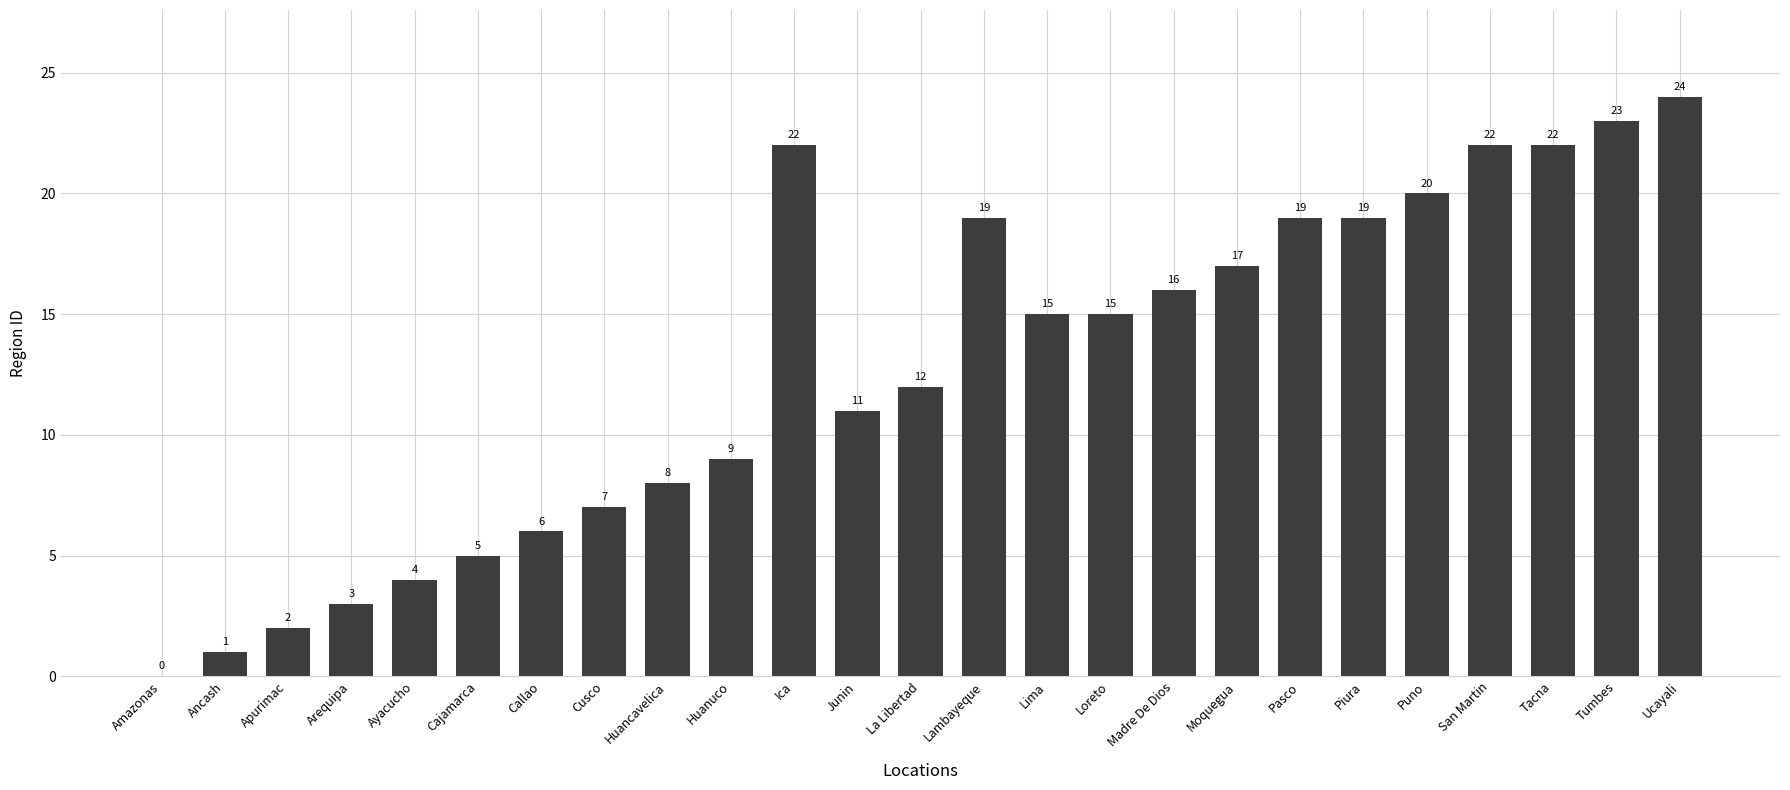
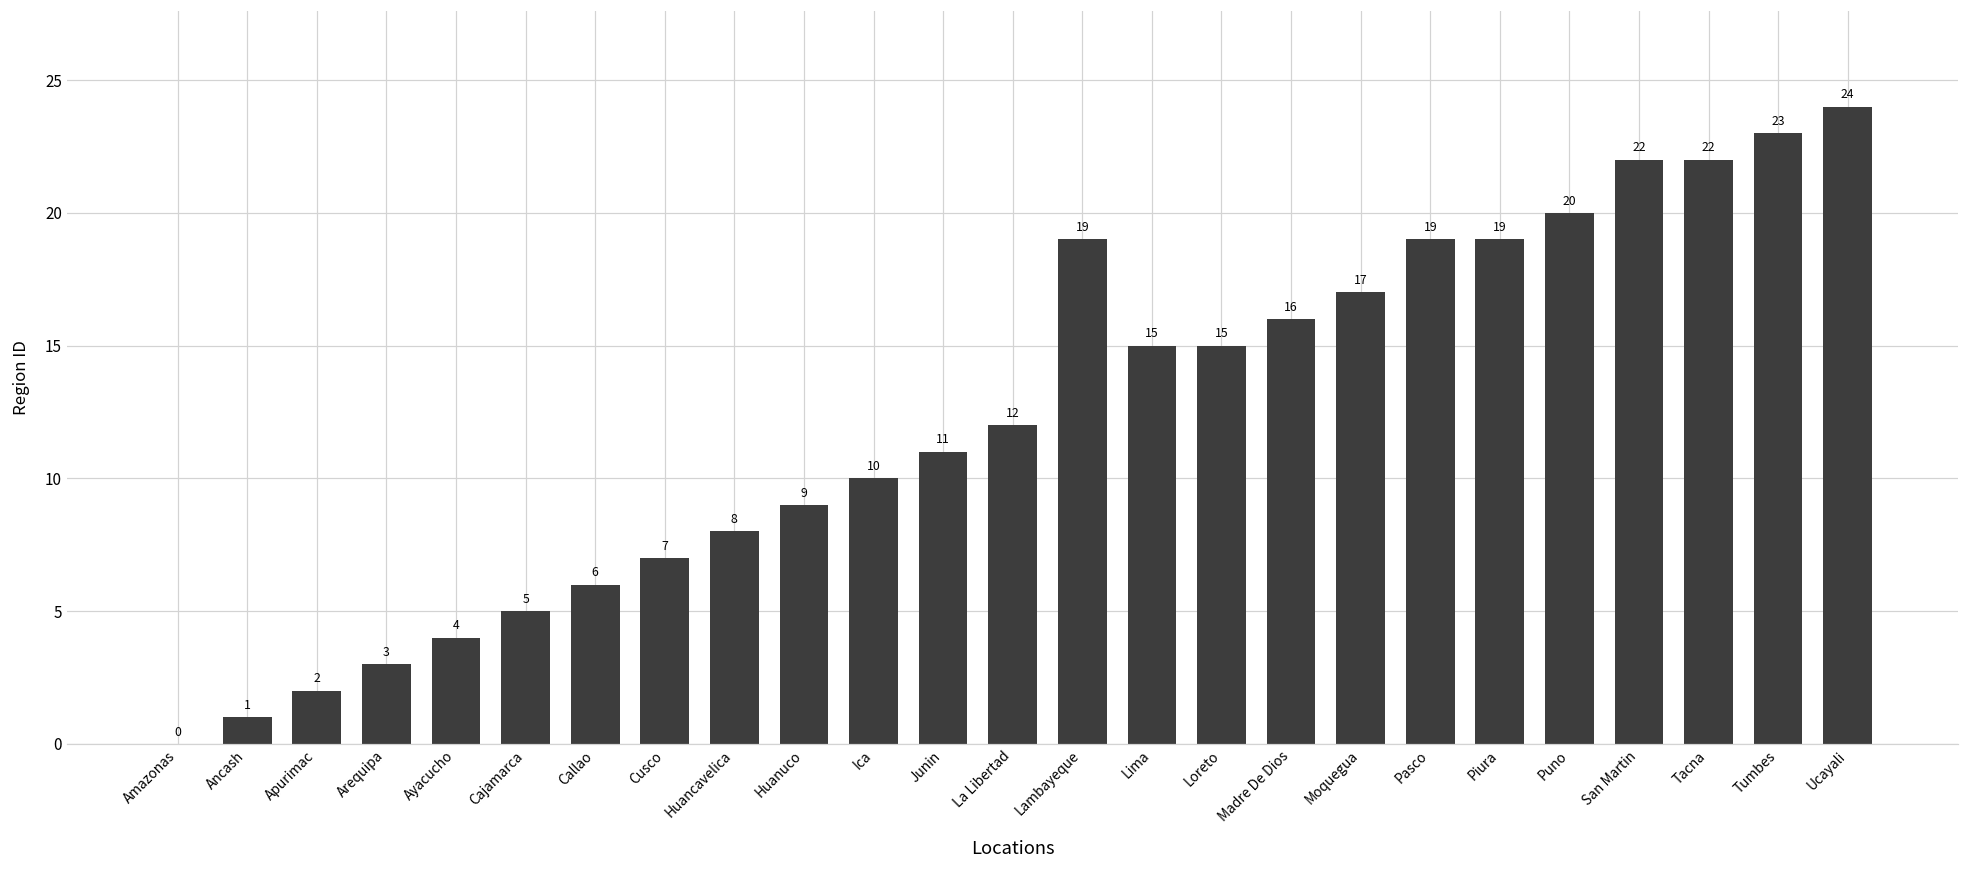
  {
    "Amazonas": 0,
    "Ancash": 1,
    "Apurimac": 2,
    "Arequipa": 3,
    "Ayacucho": 4,
    "Cajamarca": 5,
    "Callao": 6,
    "Cusco": 7,
    "Huancavelica": 8,
    "Huanuco": 9,
-   "Ica": 22,
+   "Ica": 10,
    "Junin": 11,
    "La Libertad": 12,
    "Lambayeque": 19,
    "Lima": 15,
    "Loreto": 15,
    "Madre De Dios": 16,
    "Moquegua": 17,
    "Pasco": 19,
    "Piura": 19,
    "Puno": 20,
    "San Martin": 22,
    "Tacna": 22,
    "Tumbes": 23,
    "Ucayali": 24
  }
